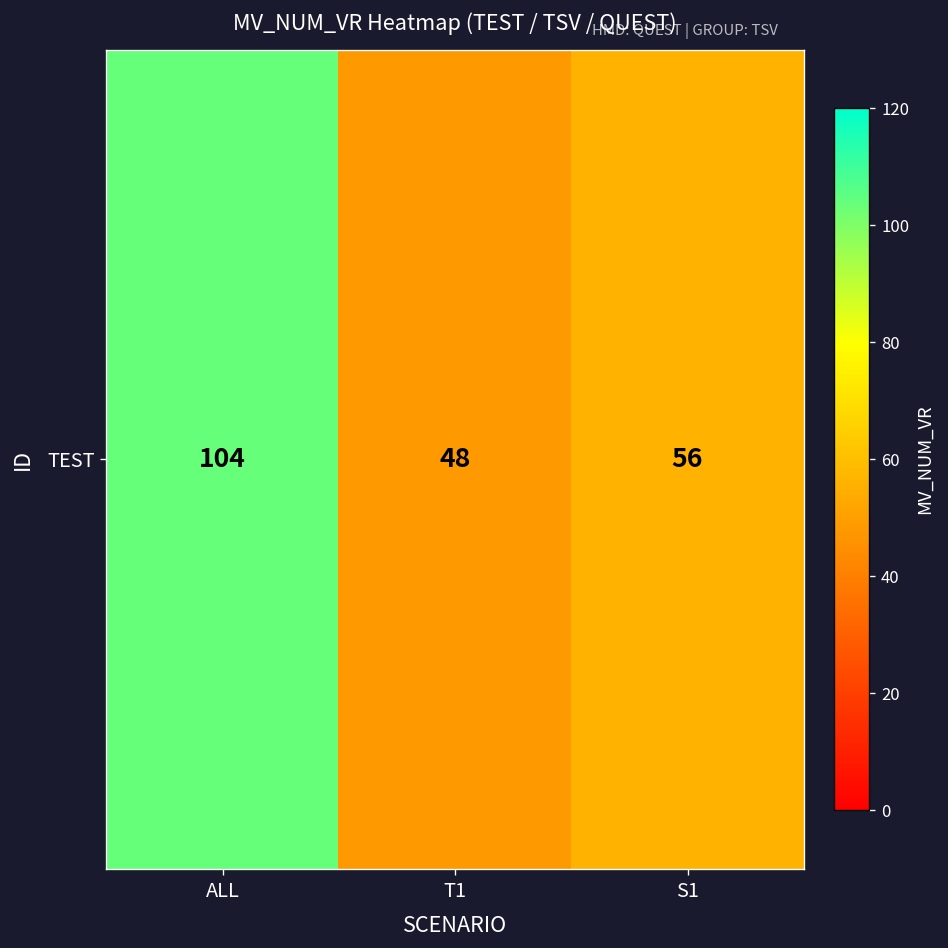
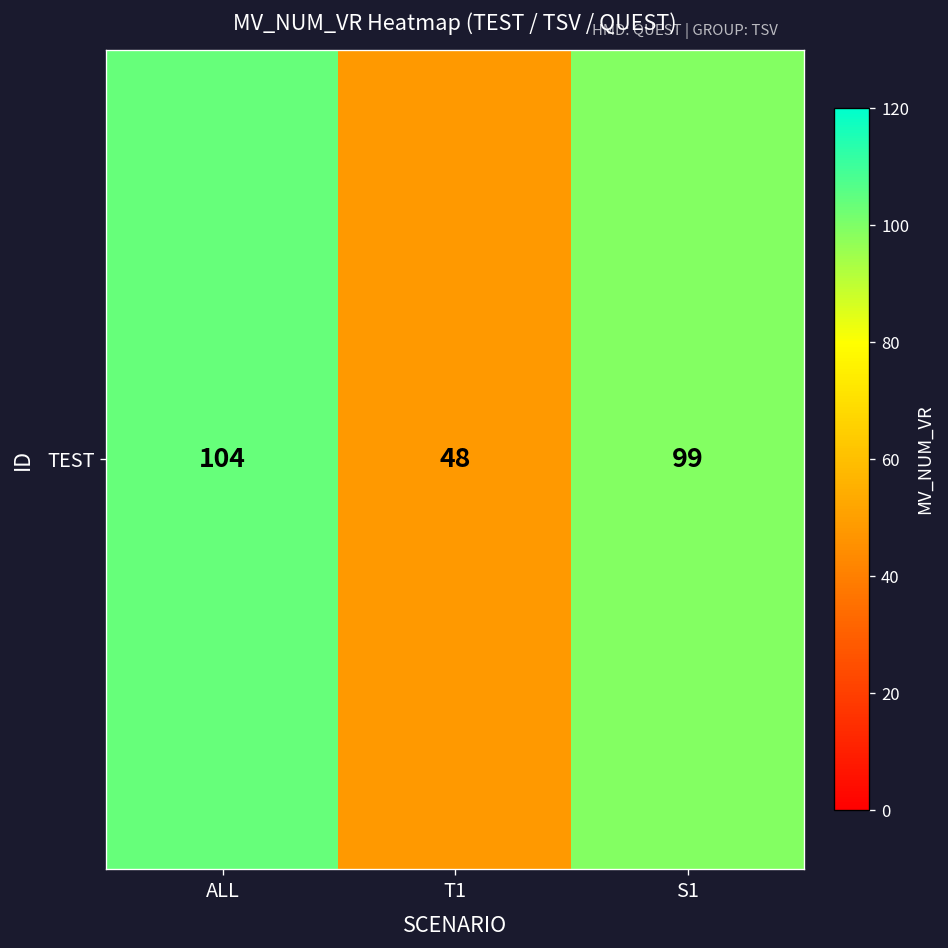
  {
    "TEST": {
      "ALL": 104,
      "T1": 48,
-     "S1": 56
+     "S1": 99
    }
  }
